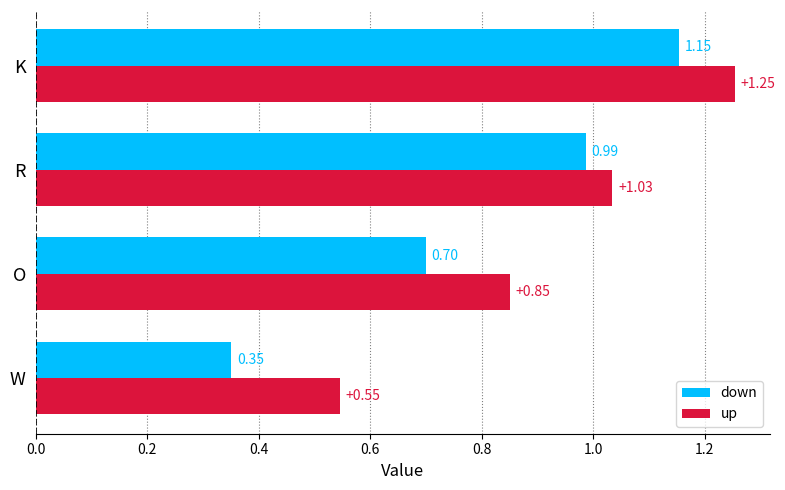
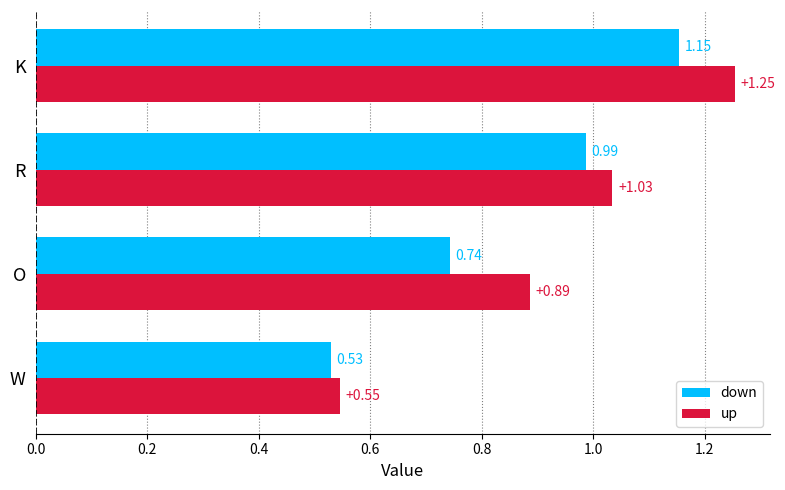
  {
    "down": {
      "K": "1.15",
      "R": "0.99",
-     "O": "0.70",
-     "W": "0.35"
+     "O": "0.74",
+     "W": "0.53"
    },
    "up": {
      "K": "+1.25",
      "R": "+1.03",
-     "O": "+0.85",
+     "O": "+0.89",
      "W": "+0.55"
    }
  }
